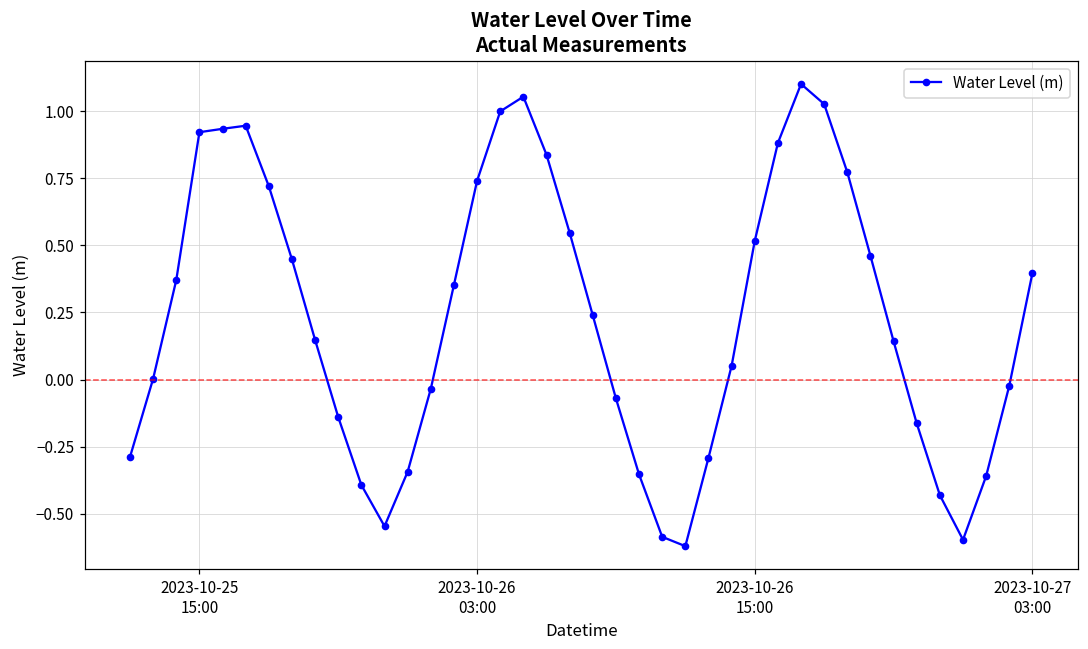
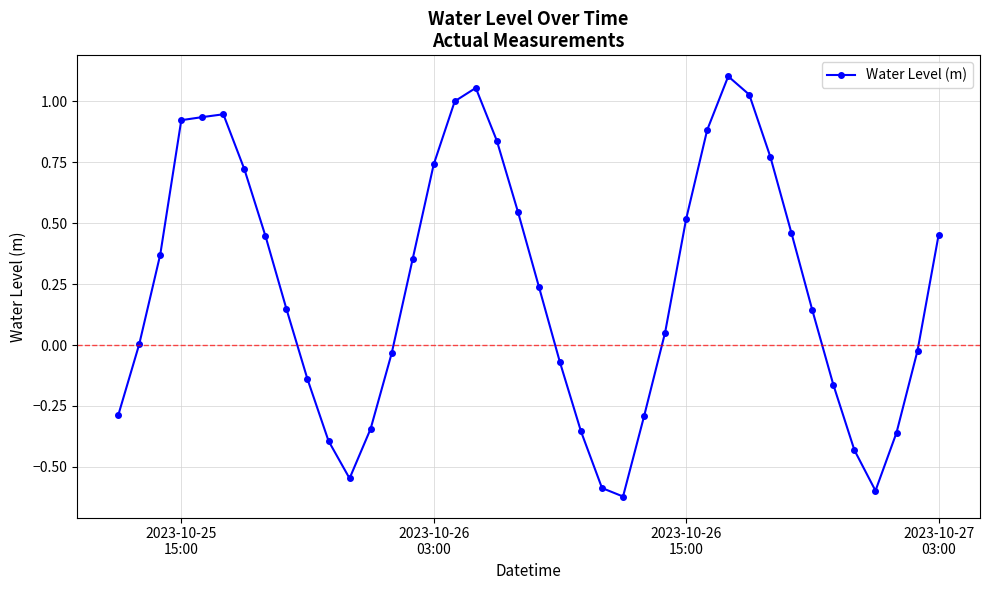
  {
    "2023-10-25 15:00": 0.92,
    "2023-10-26 03:00": 0.74,
    "2023-10-26 15:00": 0.52,
-   "2023-10-27 03:00": 0.40
+   "2023-10-27 03:00": 0.45
  }
